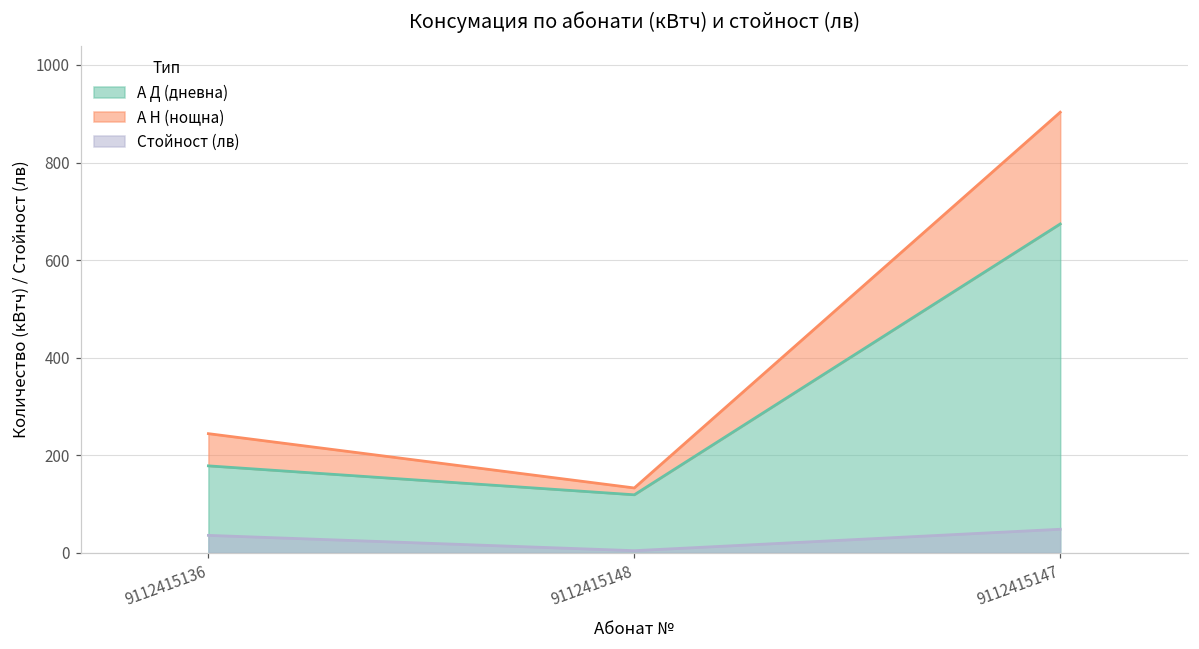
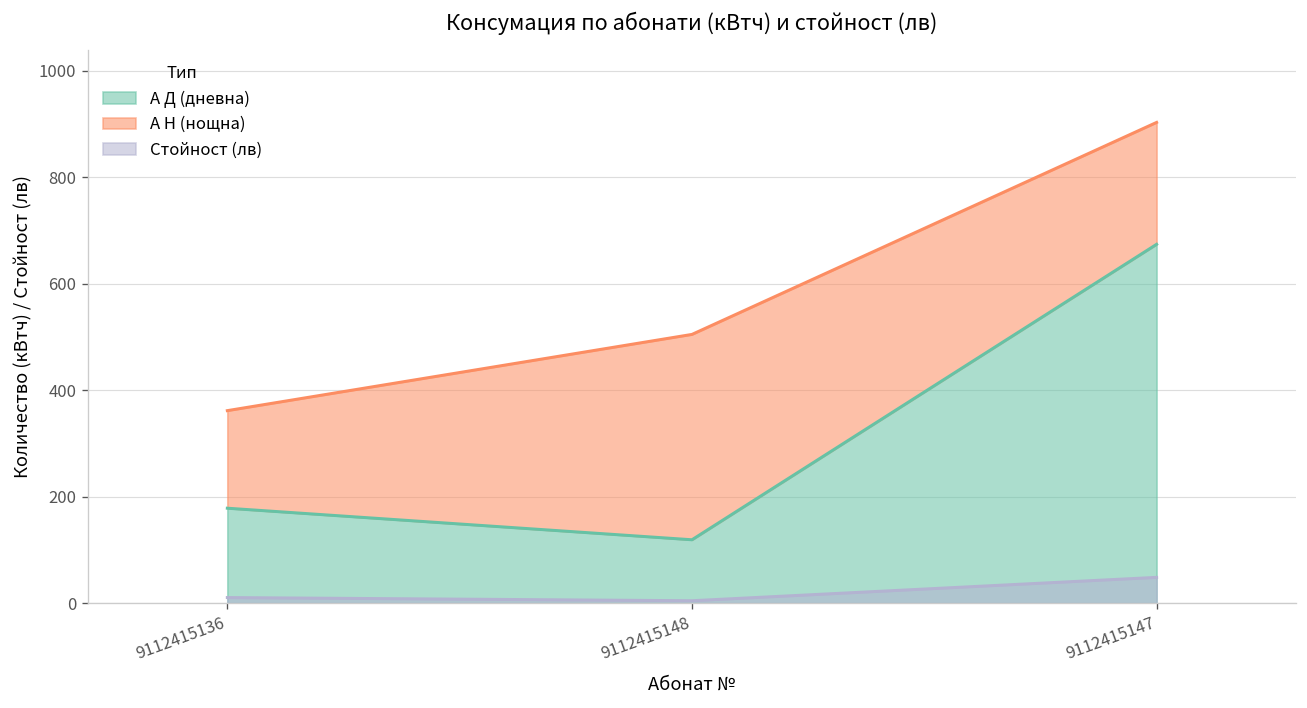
  {
    "А Д (дневна)": {
      "9112415136": 180,
      "9112415148": 120,
      "9112415147": 670
    },
    "А Н (нощна)": {
-     "9112415136": 70,
-     "9112415148": 10,
+     "9112415136": 180,
+     "9112415148": 390,
      "9112415147": 230
    },
    "Стойност (лв)": {
-     "9112415136": 40,
+     "9112415136": 10,
      "9112415148": 0,
      "9112415147": 50
    }
  }
